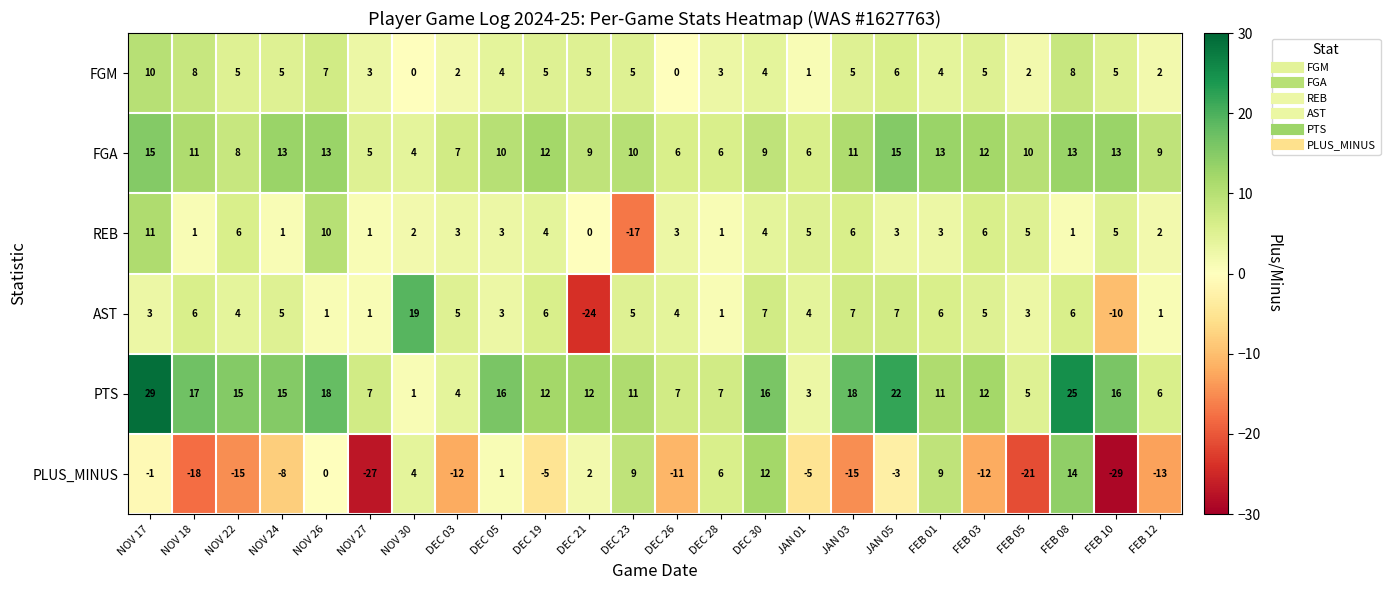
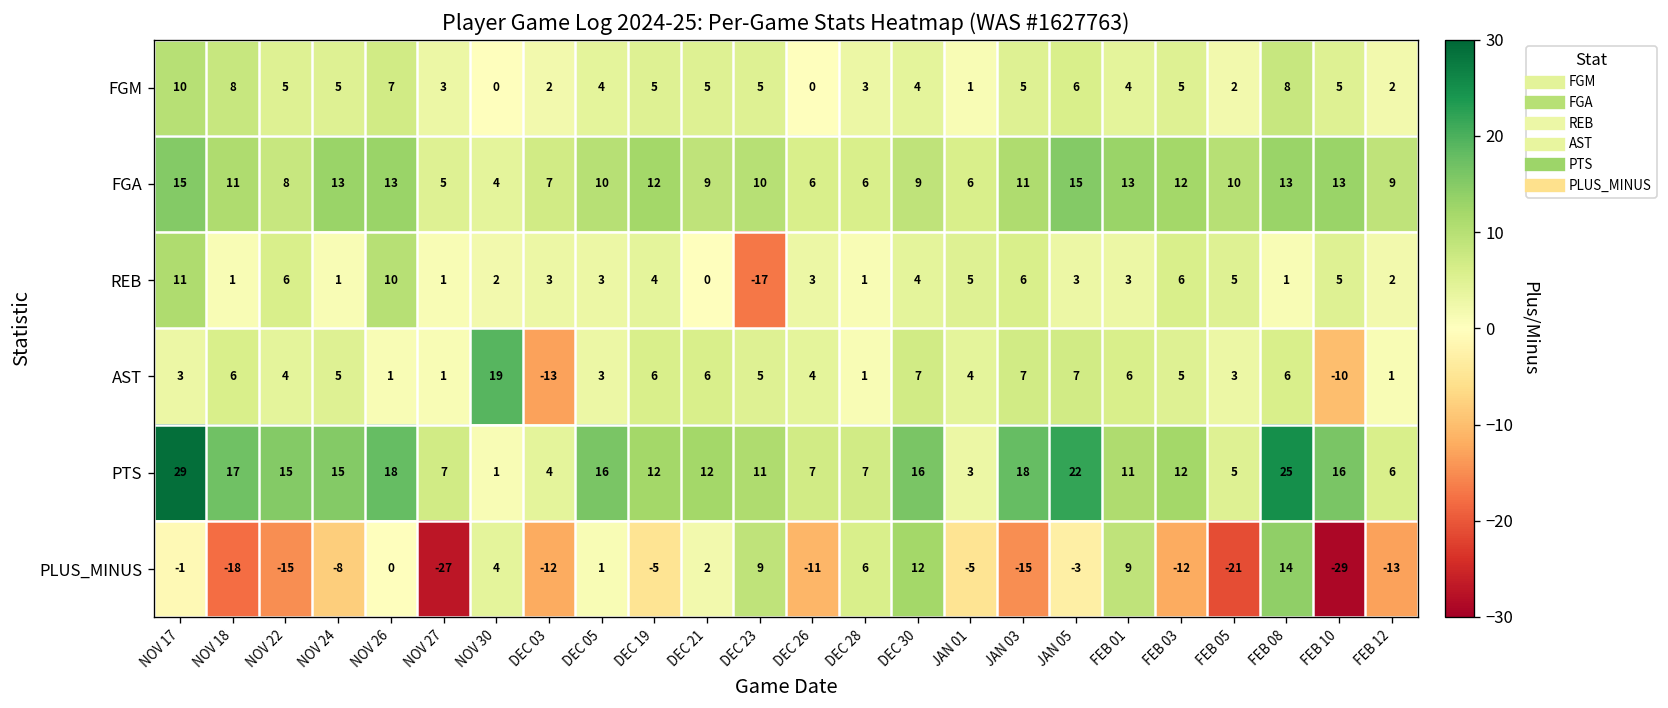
  {
    "FGM": {
      "NOV 17": 10,
      "NOV 18": 8,
      "NOV 22": 5,
      "NOV 24": 5,
      "NOV 26": 7,
      "NOV 27": 3,
      "NOV 30": 0,
      "DEC 03": 2,
      "DEC 05": 4,
      "DEC 19": 5,
      "DEC 21": 5,
      "DEC 23": 5,
      "DEC 26": 0,
      "DEC 28": 3,
      "DEC 30": 4,
      "JAN 01": 1,
      "JAN 03": 5,
      "JAN 05": 6,
      "FEB 01": 4,
      "FEB 03": 5,
      "FEB 05": 2,
      "FEB 08": 8,
      "FEB 10": 5,
      "FEB 12": 2
    },
    "FGA": {
      "NOV 17": 15,
      "NOV 18": 11,
      "NOV 22": 8,
      "NOV 24": 13,
      "NOV 26": 13,
      "NOV 27": 5,
      "NOV 30": 4,
      "DEC 03": 7,
      "DEC 05": 10,
      "DEC 19": 12,
      "DEC 21": 9,
      "DEC 23": 10,
      "DEC 26": 6,
      "DEC 28": 6,
      "DEC 30": 9,
      "JAN 01": 6,
      "JAN 03": 11,
      "JAN 05": 15,
      "FEB 01": 13,
      "FEB 03": 12,
      "FEB 05": 10,
      "FEB 08": 13,
      "FEB 10": 13,
      "FEB 12": 9
    },
    "REB": {
      "NOV 17": 11,
      "NOV 18": 1,
      "NOV 22": 6,
      "NOV 24": 1,
      "NOV 26": 10,
      "NOV 27": 1,
      "NOV 30": 2,
      "DEC 03": 3,
      "DEC 05": 3,
      "DEC 19": 4,
      "DEC 21": 0,
      "DEC 23": -17,
      "DEC 26": 3,
      "DEC 28": 1,
      "DEC 30": 4,
      "JAN 01": 5,
      "JAN 03": 6,
      "JAN 05": 3,
      "FEB 01": 3,
      "FEB 03": 6,
      "FEB 05": 5,
      "FEB 08": 1,
      "FEB 10": 5,
      "FEB 12": 2
    },
    "AST": {
      "NOV 17": 3,
      "NOV 18": 6,
      "NOV 22": 4,
      "NOV 24": 5,
      "NOV 26": 1,
      "NOV 27": 1,
      "NOV 30": 19,
-     "DEC 03": 5,
+     "DEC 03": -13,
      "DEC 05": 3,
      "DEC 19": 6,
-     "DEC 21": -24,
+     "DEC 21": 6,
      "DEC 23": 5,
      "DEC 26": 4,
      "DEC 28": 1,
      "DEC 30": 7,
      "JAN 01": 4,
      "JAN 03": 7,
      "JAN 05": 7,
      "FEB 01": 6,
      "FEB 03": 5,
      "FEB 05": 3,
      "FEB 08": 6,
      "FEB 10": -10,
      "FEB 12": 1
    },
    "PTS": {
      "NOV 17": 29,
      "NOV 18": 17,
      "NOV 22": 15,
      "NOV 24": 15,
      "NOV 26": 18,
      "NOV 27": 7,
      "NOV 30": 1,
      "DEC 03": 4,
      "DEC 05": 16,
      "DEC 19": 12,
      "DEC 21": 12,
      "DEC 23": 11,
      "DEC 26": 7,
      "DEC 28": 7,
      "DEC 30": 16,
      "JAN 01": 3,
      "JAN 03": 18,
      "JAN 05": 22,
      "FEB 01": 11,
      "FEB 03": 12,
      "FEB 05": 5,
      "FEB 08": 25,
      "FEB 10": 16,
      "FEB 12": 6
    },
    "PLUS_MINUS": {
      "NOV 17": -1,
      "NOV 18": -18,
      "NOV 22": -15,
      "NOV 24": -8,
      "NOV 26": 0,
      "NOV 27": -27,
      "NOV 30": 4,
      "DEC 03": -12,
      "DEC 05": 1,
      "DEC 19": -5,
      "DEC 21": 2,
      "DEC 23": 9,
      "DEC 26": -11,
      "DEC 28": 6,
      "DEC 30": 12,
      "JAN 01": -5,
      "JAN 03": -15,
      "JAN 05": -3,
      "FEB 01": 9,
      "FEB 03": -12,
      "FEB 05": -21,
      "FEB 08": 14,
      "FEB 10": -29,
      "FEB 12": -13
    }
  }
